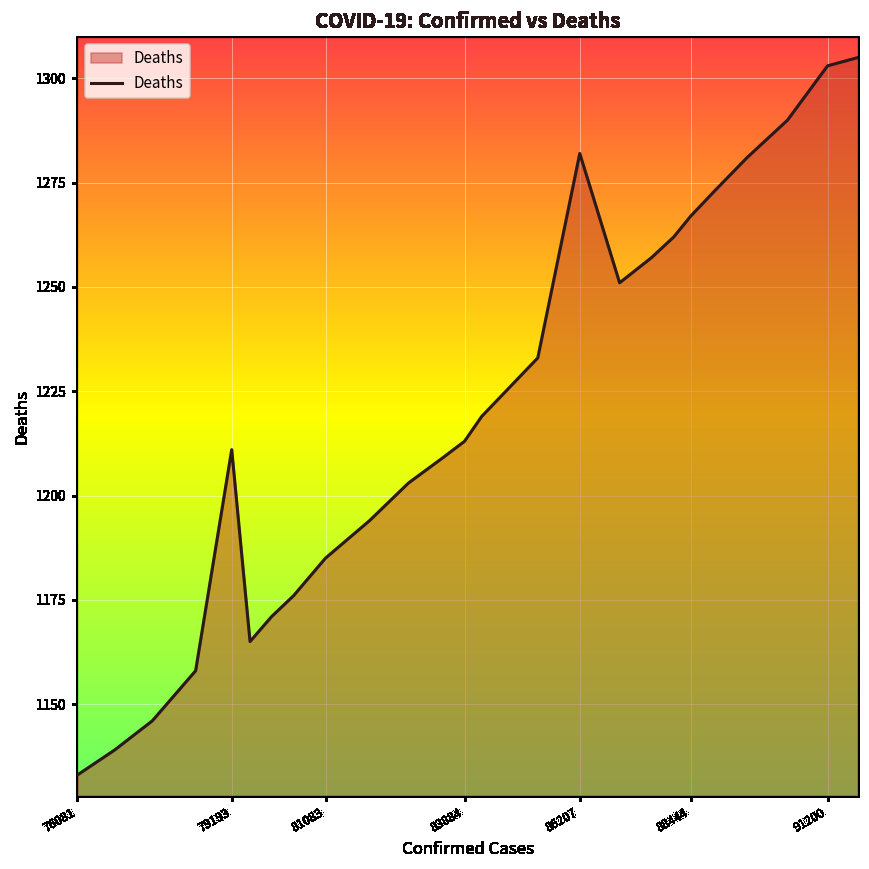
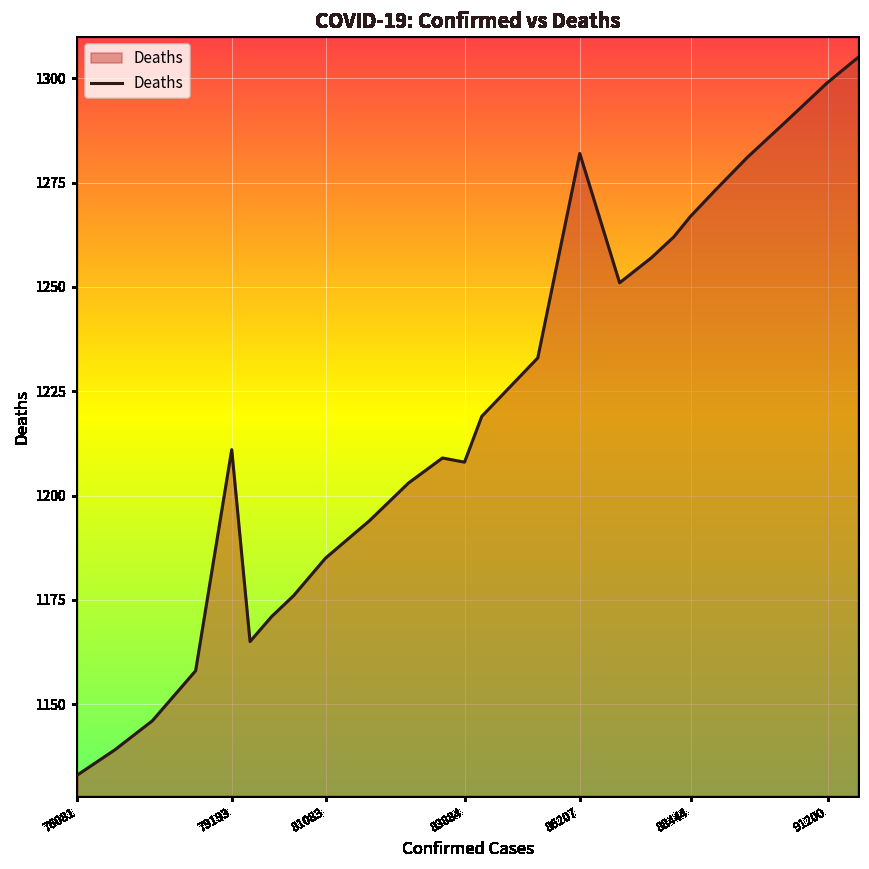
  {
    "76081": 1133,
    "79193": 1211,
    "81083": 1185,
-   "83884": 1213,
+   "83884": 1208,
    "86207": 1282,
    "88444": 1267,
-   "91200": 1303
+   "91200": 1299
  }
